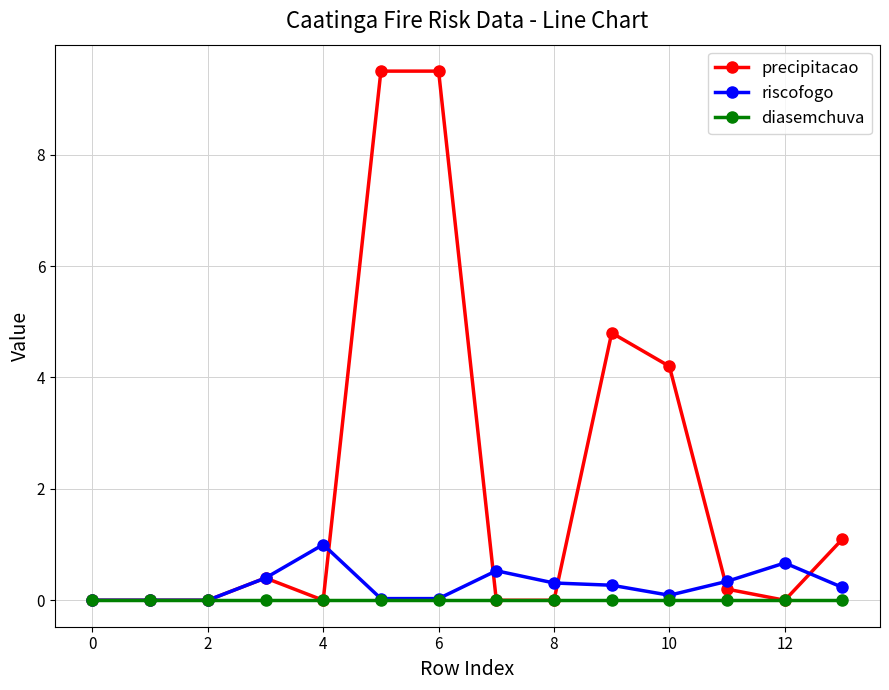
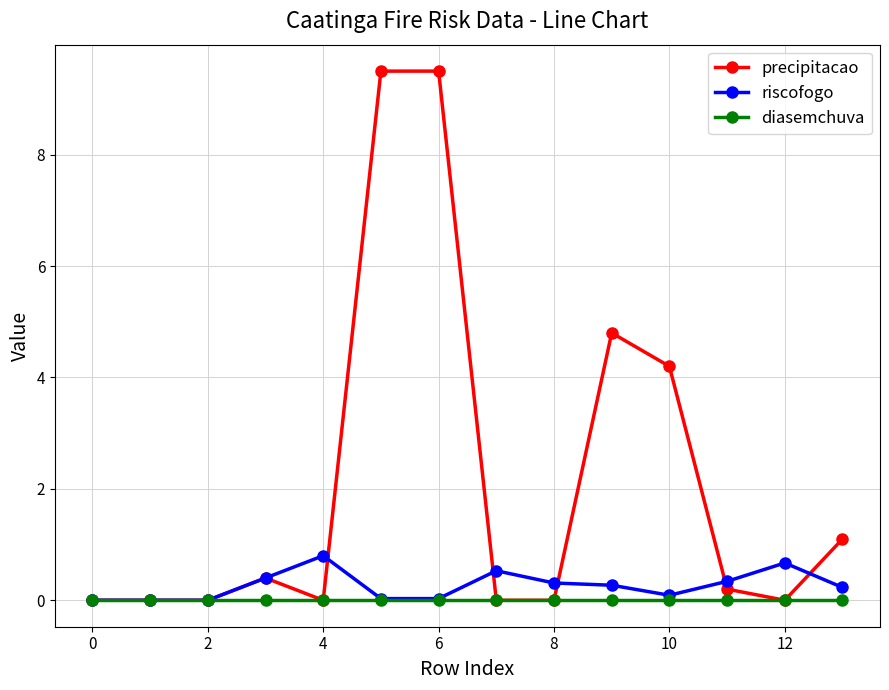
  {
    "precipitacao": {
      "6": 9.5,
      "10": 4.2
    },
    "riscofogo": {
-     "4": 1.0,
+     "4": 0.8,
      "8": 0.3,
      "10": 0.1,
      "12": 0.7
    },
    "diasemchuva": {
      "10": 0.0
    }
  }
